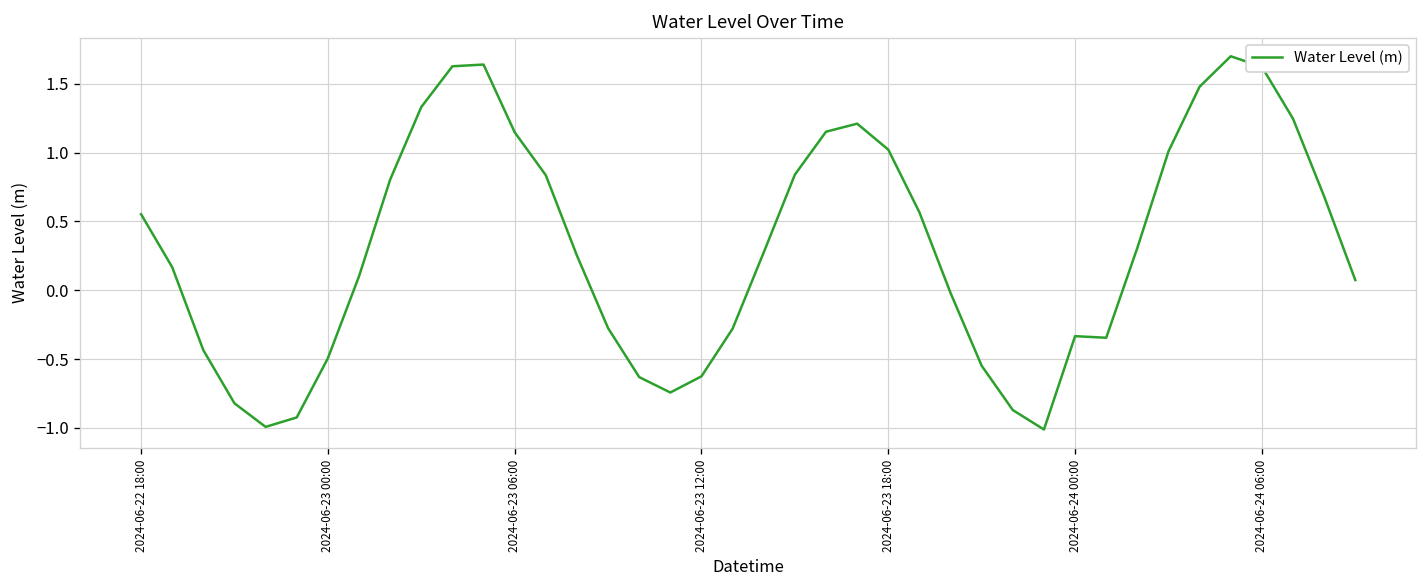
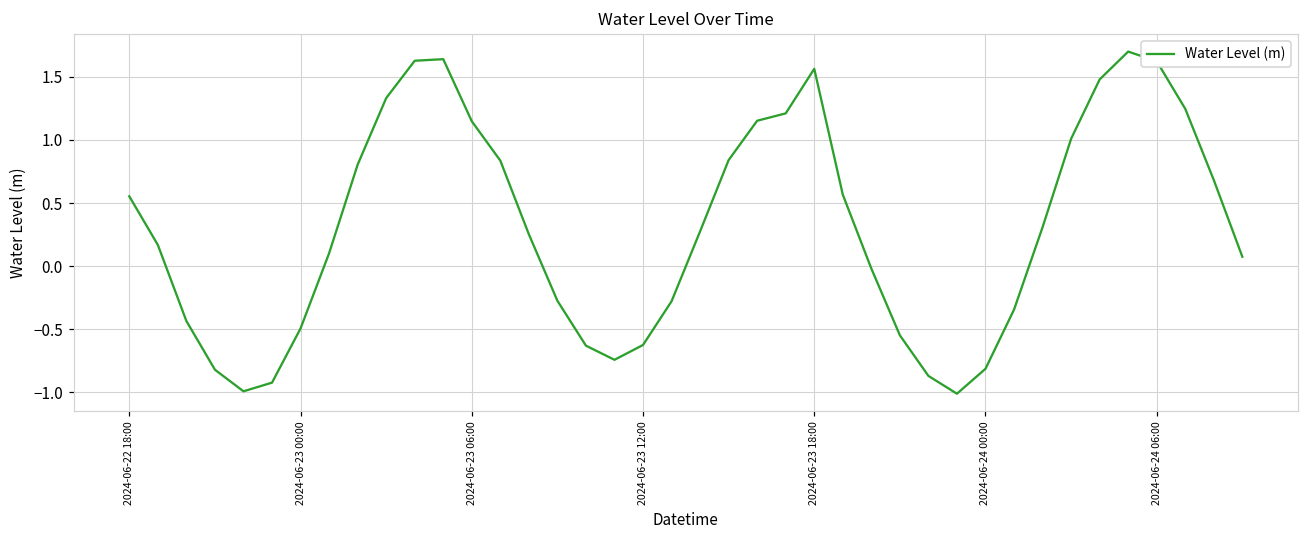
  {
    "2024-06-22 18:00": 0.55,
    "2024-06-23 00:00": -0.49,
    "2024-06-23 06:00": 1.15,
    "2024-06-23 12:00": -0.63,
-   "2024-06-23 18:00": 1.02,
-   "2024-06-24 00:00": -0.33
+   "2024-06-23 18:00": 1.56,
+   "2024-06-24 00:00": -0.81
  }
